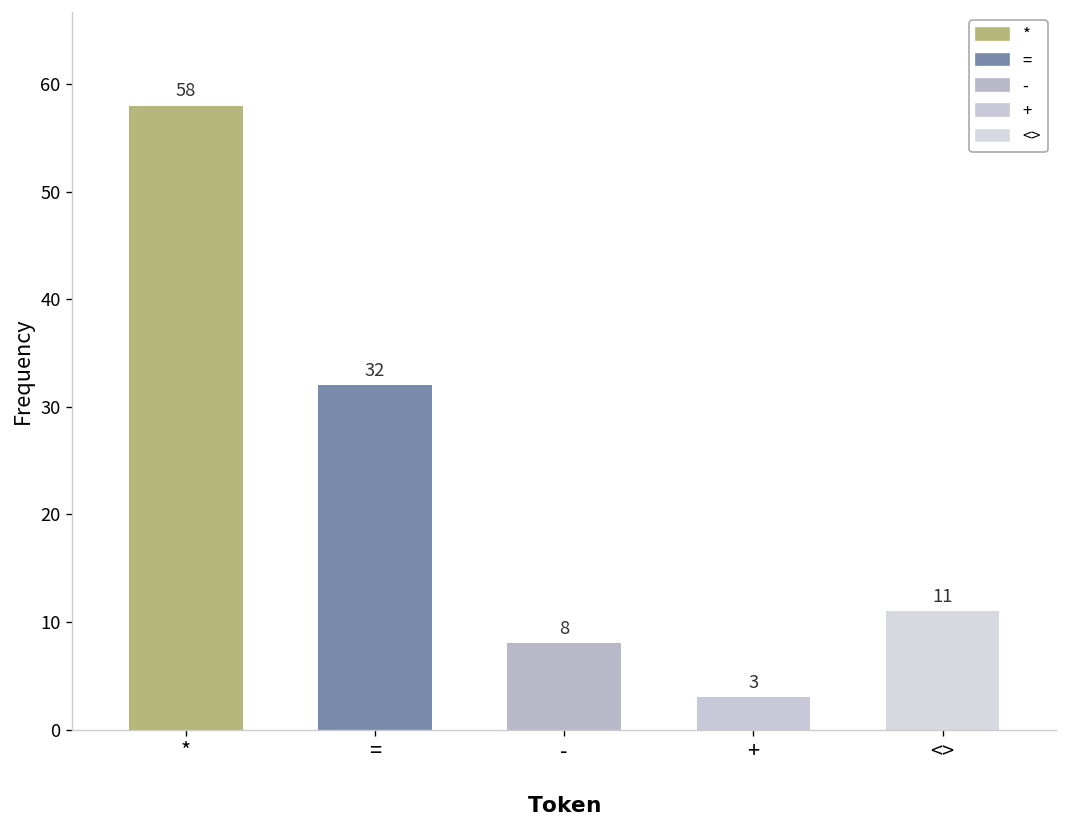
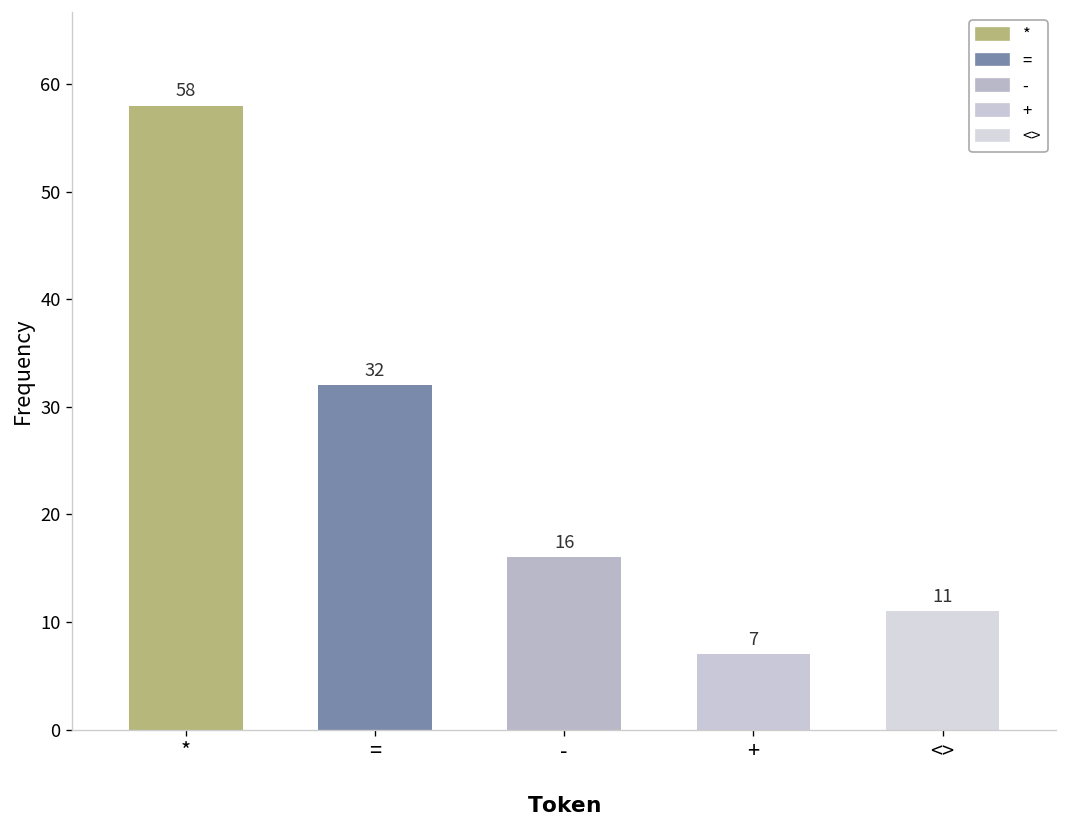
  {
    "*": 58,
    "=": 32,
-   "-": 8,
-   "+": 3,
+   "-": 16,
+   "+": 7,
    "<>": 11
  }
